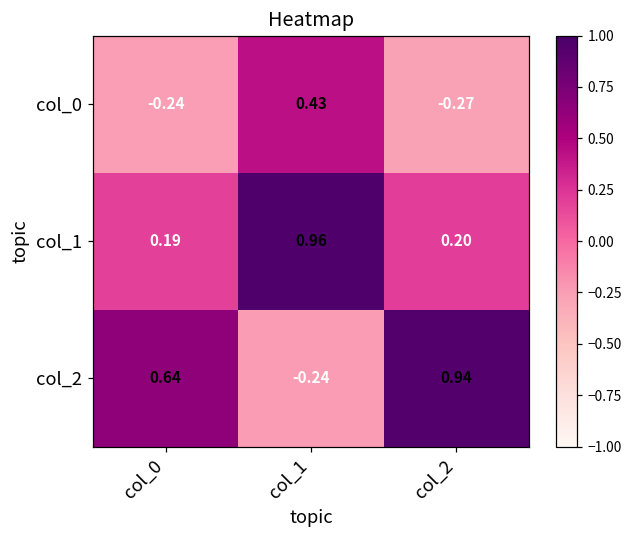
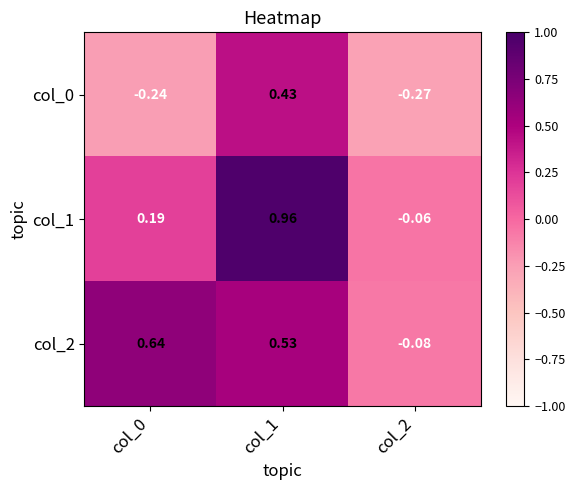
  {
    "col_0": {
      "col_0": -0.24,
      "col_1": 0.43,
      "col_2": -0.27
    },
    "col_1": {
      "col_0": 0.19,
      "col_1": 0.96,
-     "col_2": 0.20
+     "col_2": -0.06
    },
    "col_2": {
      "col_0": 0.64,
-     "col_1": -0.24,
-     "col_2": 0.94
+     "col_1": 0.53,
+     "col_2": -0.08
    }
  }
